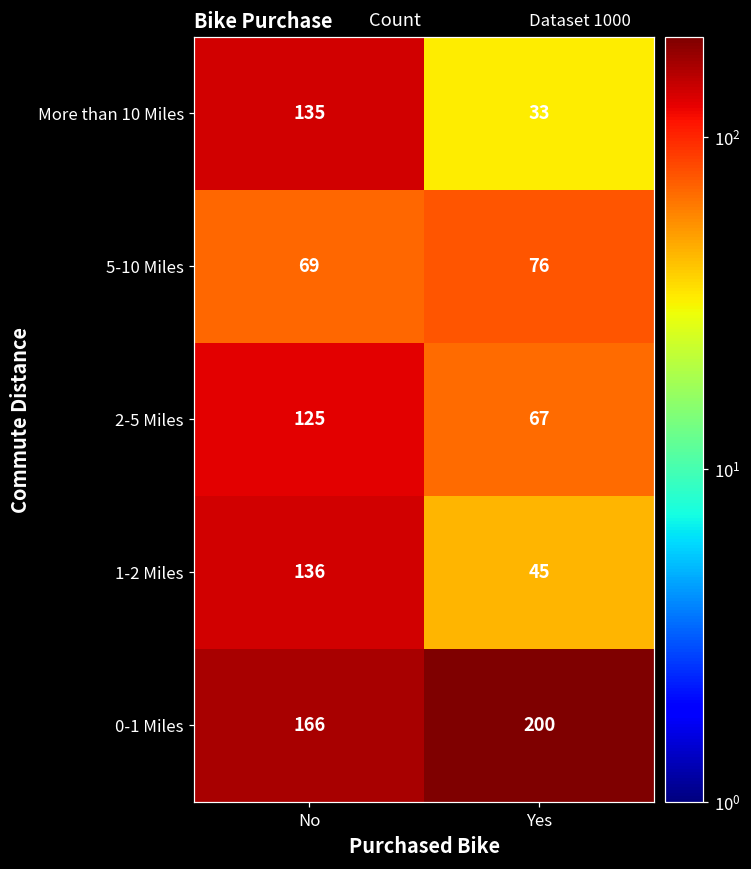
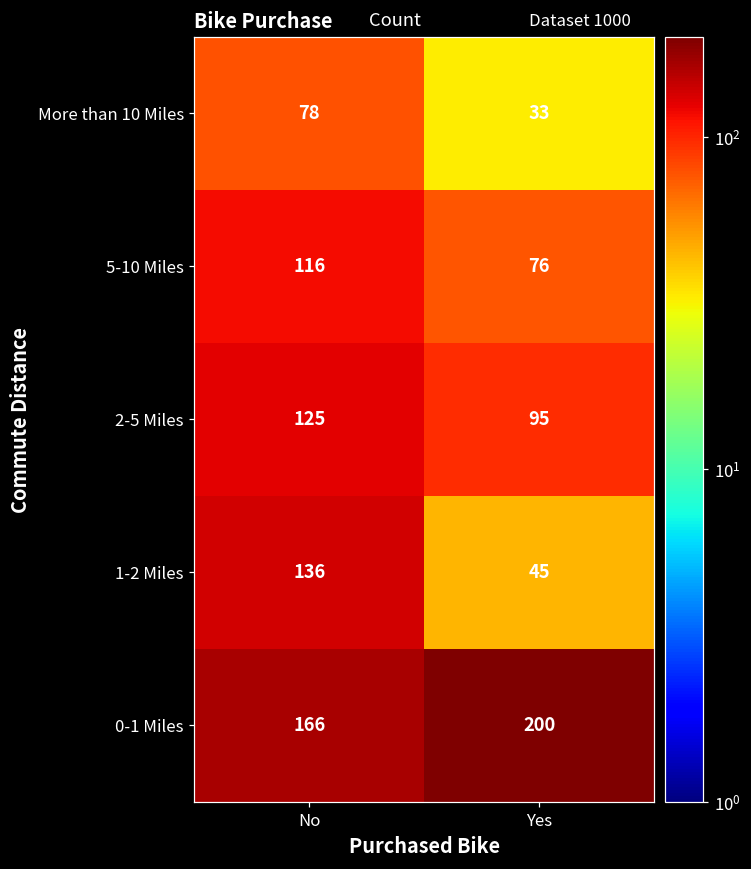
  {
    "More than 10 Miles": {
-     "No": 135,
+     "No": 78,
      "Yes": 33
    },
    "5-10 Miles": {
-     "No": 69,
+     "No": 116,
      "Yes": 76
    },
    "2-5 Miles": {
      "No": 125,
-     "Yes": 67
+     "Yes": 95
    },
    "1-2 Miles": {
      "No": 136,
      "Yes": 45
    },
    "0-1 Miles": {
      "No": 166,
      "Yes": 200
    }
  }
